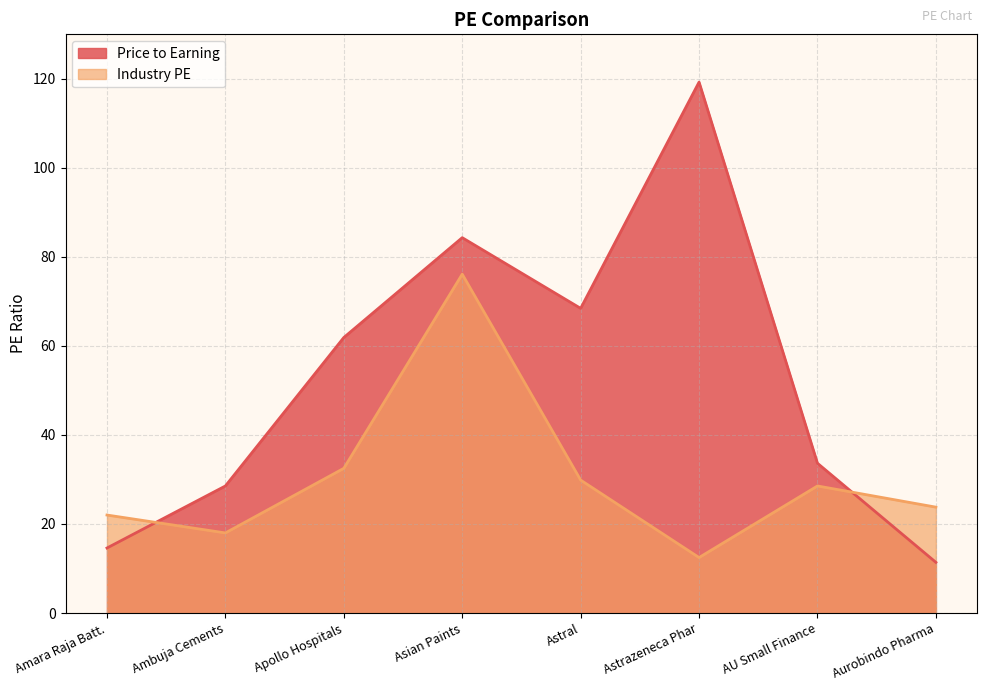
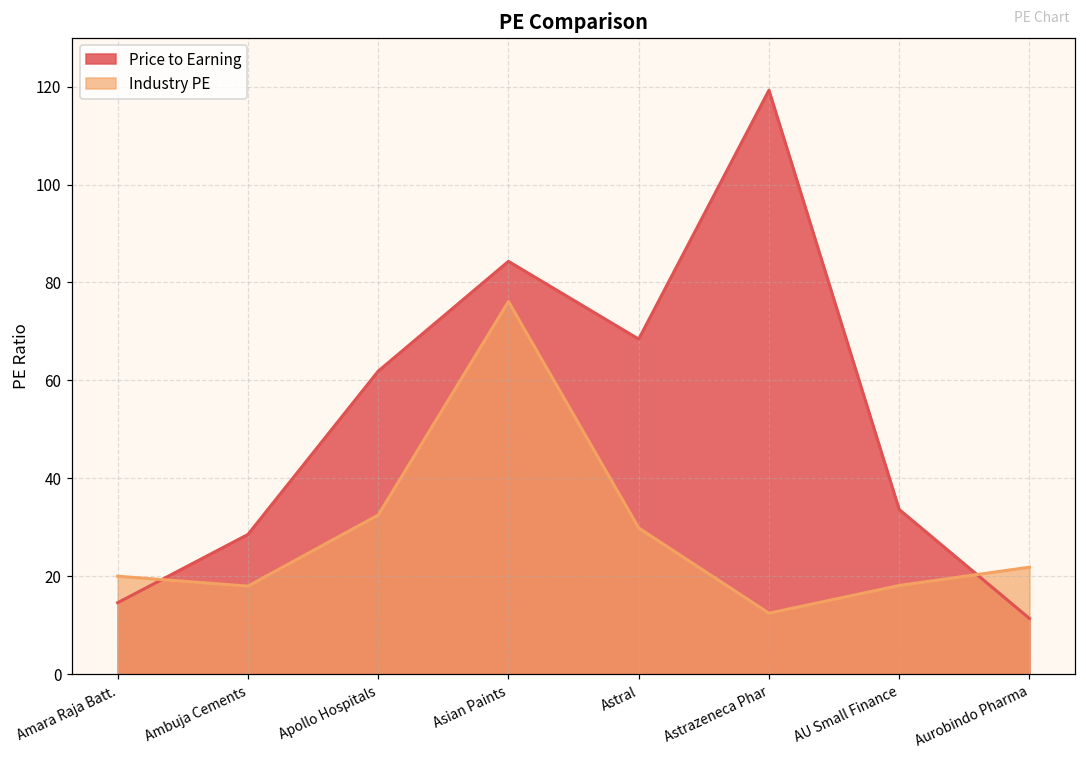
  {
    "Price to Earning": {
      "Amara Raja Batt.": 15,
      "Ambuja Cements": 29,
      "Apollo Hospitals": 62,
      "Asian Paints": 84,
      "Astral": 68,
      "Astrazeneca Phar": 119,
      "AU Small Finance": 34,
      "Aurobindo Pharma": 11
    },
    "Industry PE": {
-     "Amara Raja Batt.": 22,
+     "Amara Raja Batt.": 20,
      "Ambuja Cements": 18,
      "Apollo Hospitals": 33,
      "Asian Paints": 76,
      "Astral": 30,
      "Astrazeneca Phar": 12,
-     "AU Small Finance": 29,
-     "Aurobindo Pharma": 24
+     "AU Small Finance": 18,
+     "Aurobindo Pharma": 22
    }
  }
